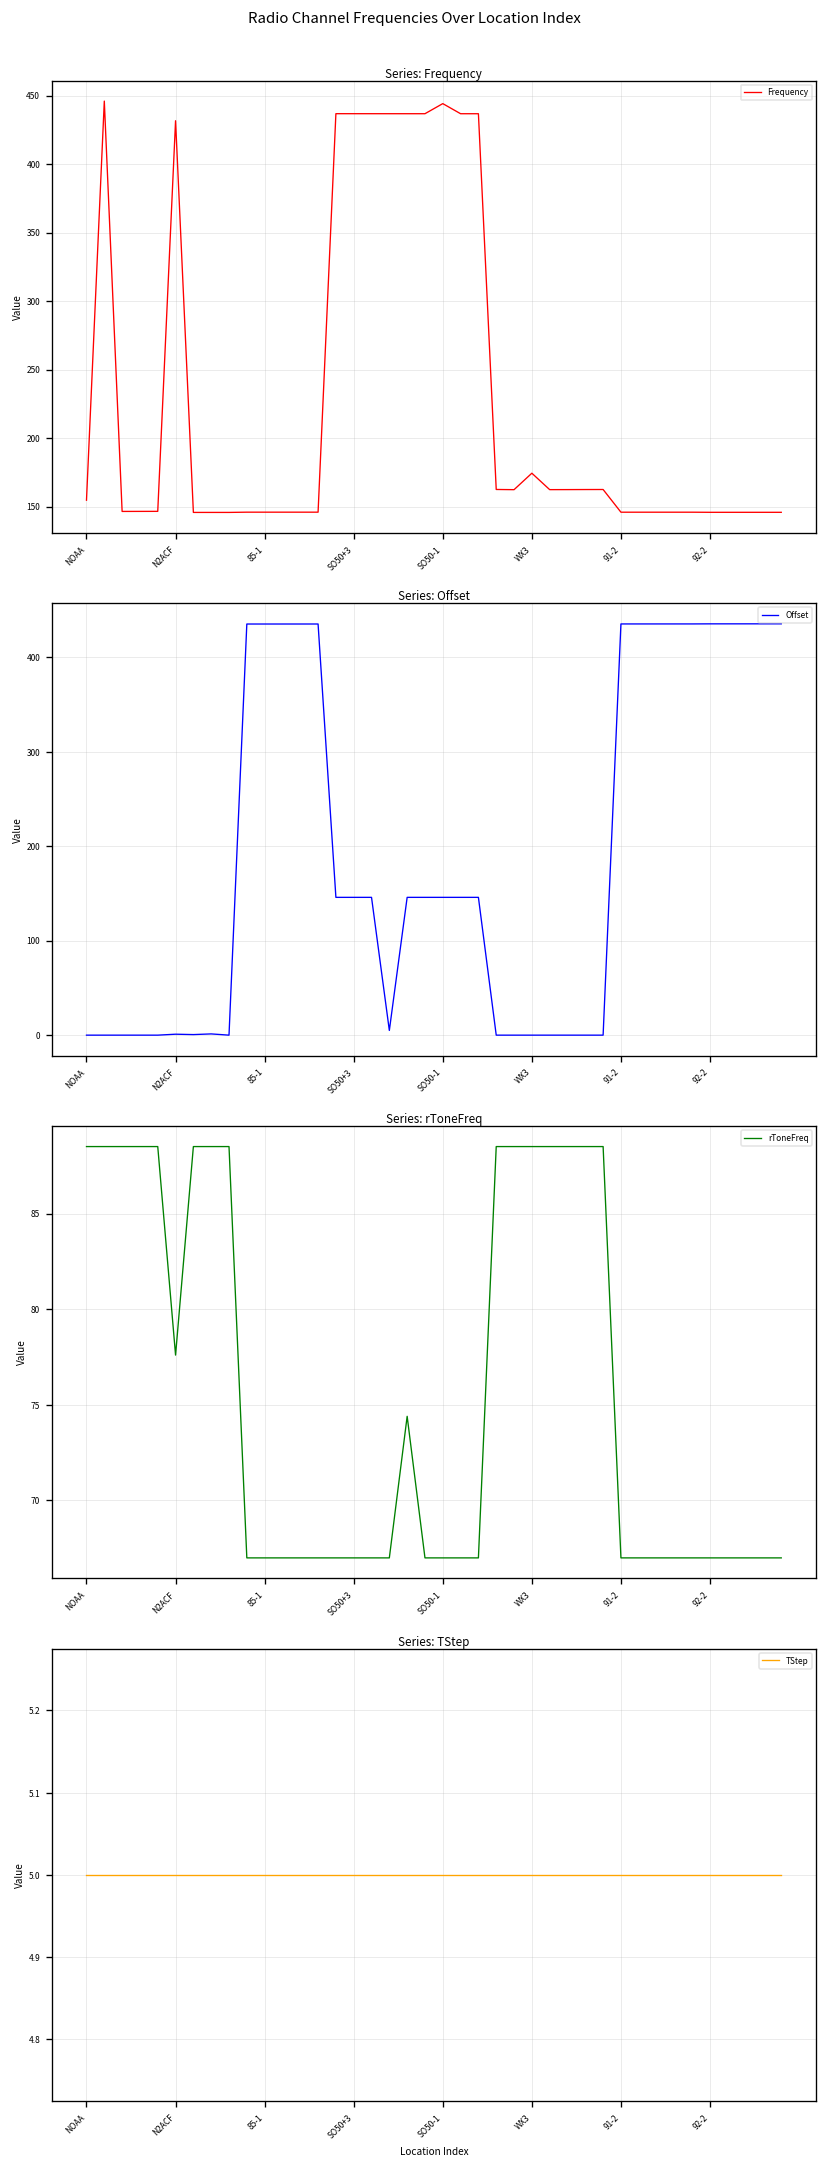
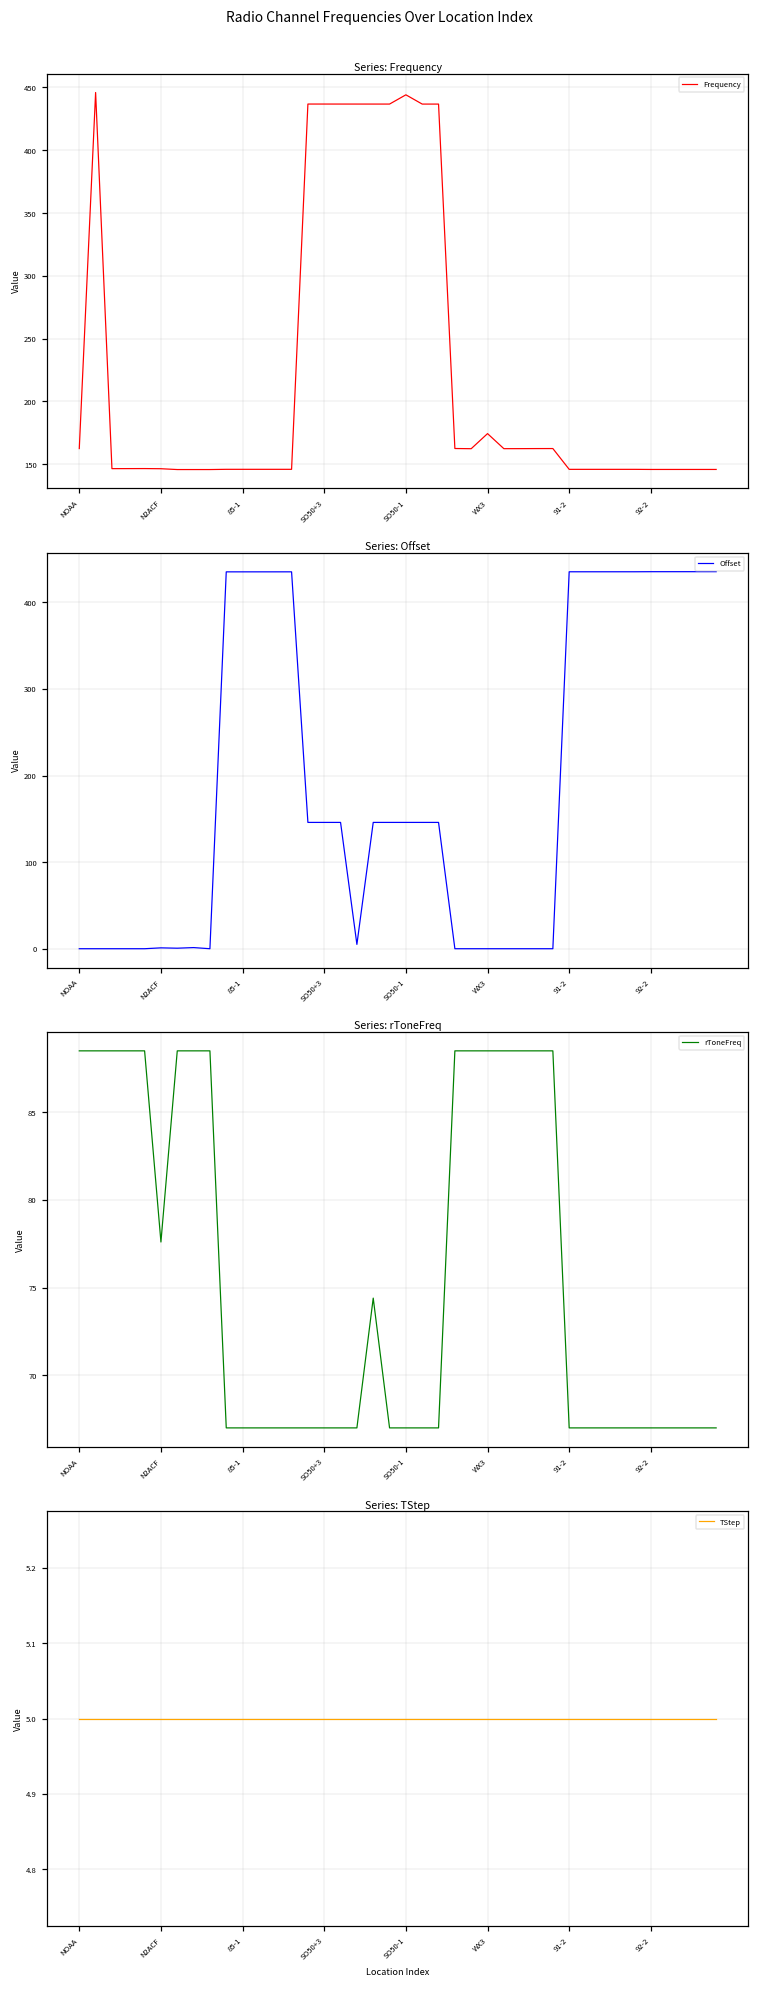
  {
    "Series: Frequency": {
-     "NOAA": 155,
-     "N2ACF": 432,
+     "NOAA": 163,
+     "N2ACF": 146,
      "85-1": 146,
      "SO50-1": 444,
      "WX3": 174,
      "91-2": 146,
      "92-2": 146
    },
    "Series: Offset": {
      "NOAA": 0,
      "N2ACF": 0,
      "85-1": 440,
      "SO50-1": 150,
      "WX3": 0,
      "91-2": 440,
      "92-2": 440
    },
    "Series: rToneFreq": {
      "NOAA": 88.5,
      "N2ACF": 77.6,
      "85-1": 67.0,
      "SO50-1": 67.0,
      "WX3": 88.5,
      "91-2": 67.0,
      "92-2": 67.0
    },
    "Series: TStep": {
      "NOAA": 5.00,
      "N2ACF": 5.00,
      "85-1": 5.00,
      "SO50-1": 5.00,
      "WX3": 5.00,
      "91-2": 5.00,
      "92-2": 5.00
    }
  }
